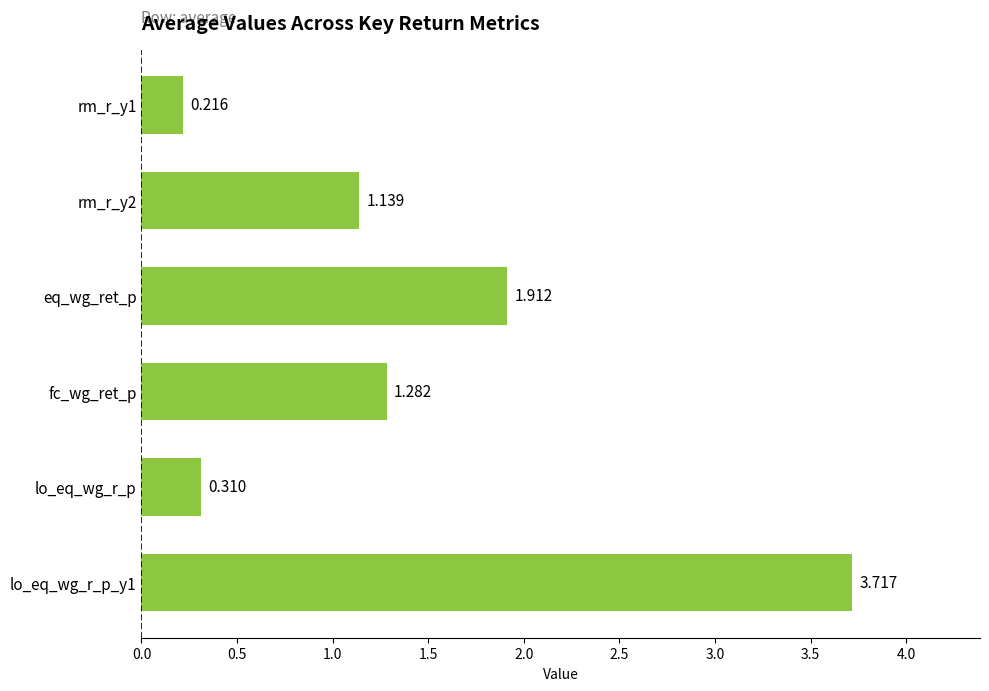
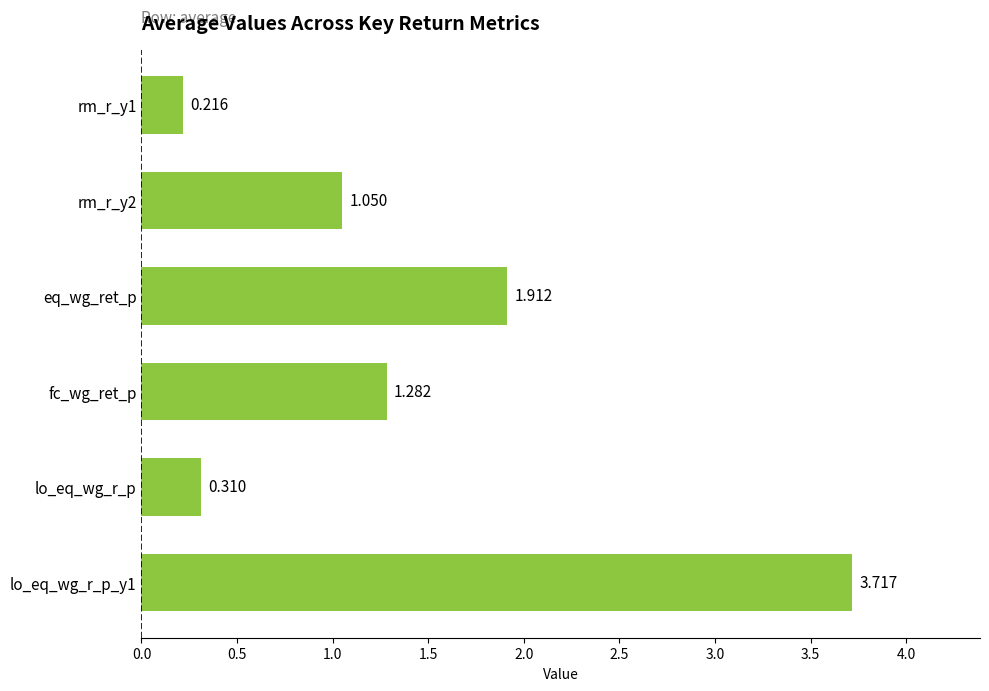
  {
    "rm_r_y1": 0.216,
-   "rm_r_y2": 1.139,
+   "rm_r_y2": 1.050,
    "eq_wg_ret_p": 1.912,
    "fc_wg_ret_p": 1.282,
    "lo_eq_wg_r_p": 0.310,
    "lo_eq_wg_r_p_y1": 3.717
  }
